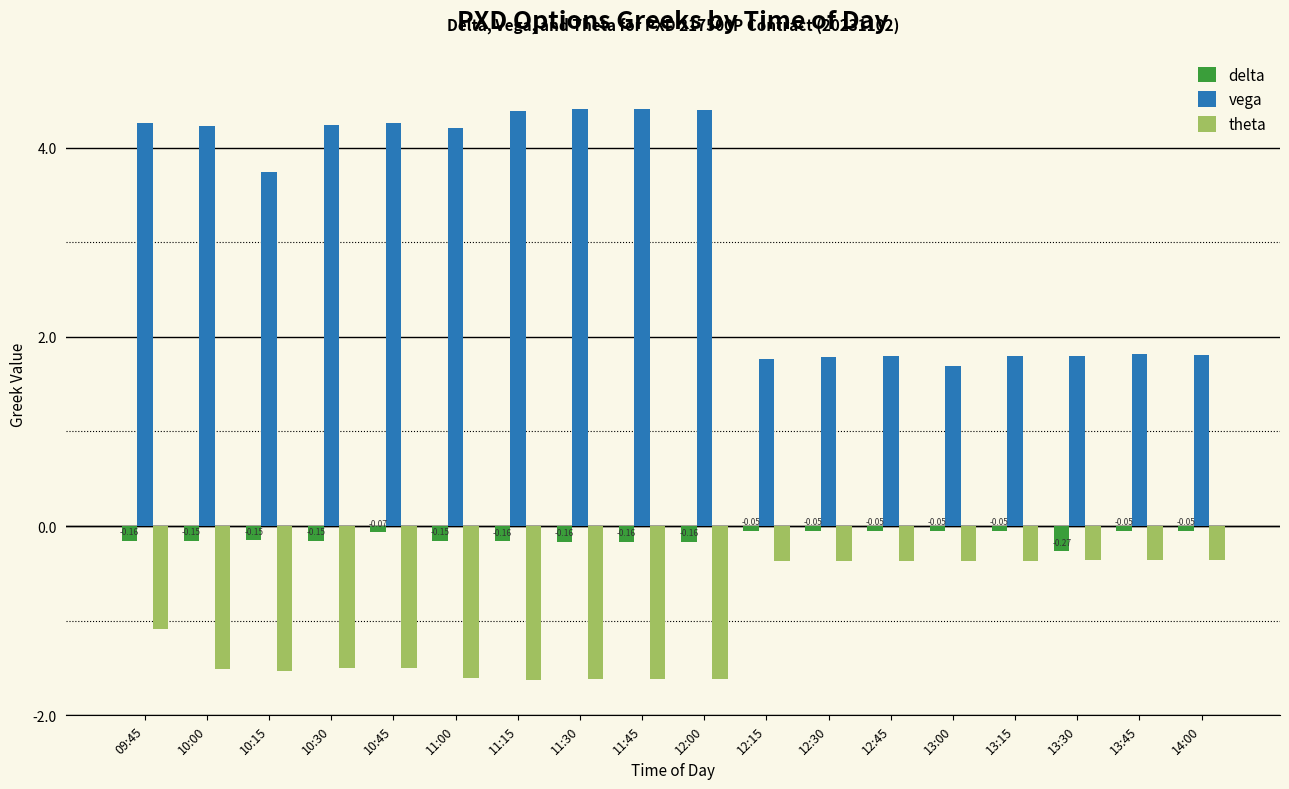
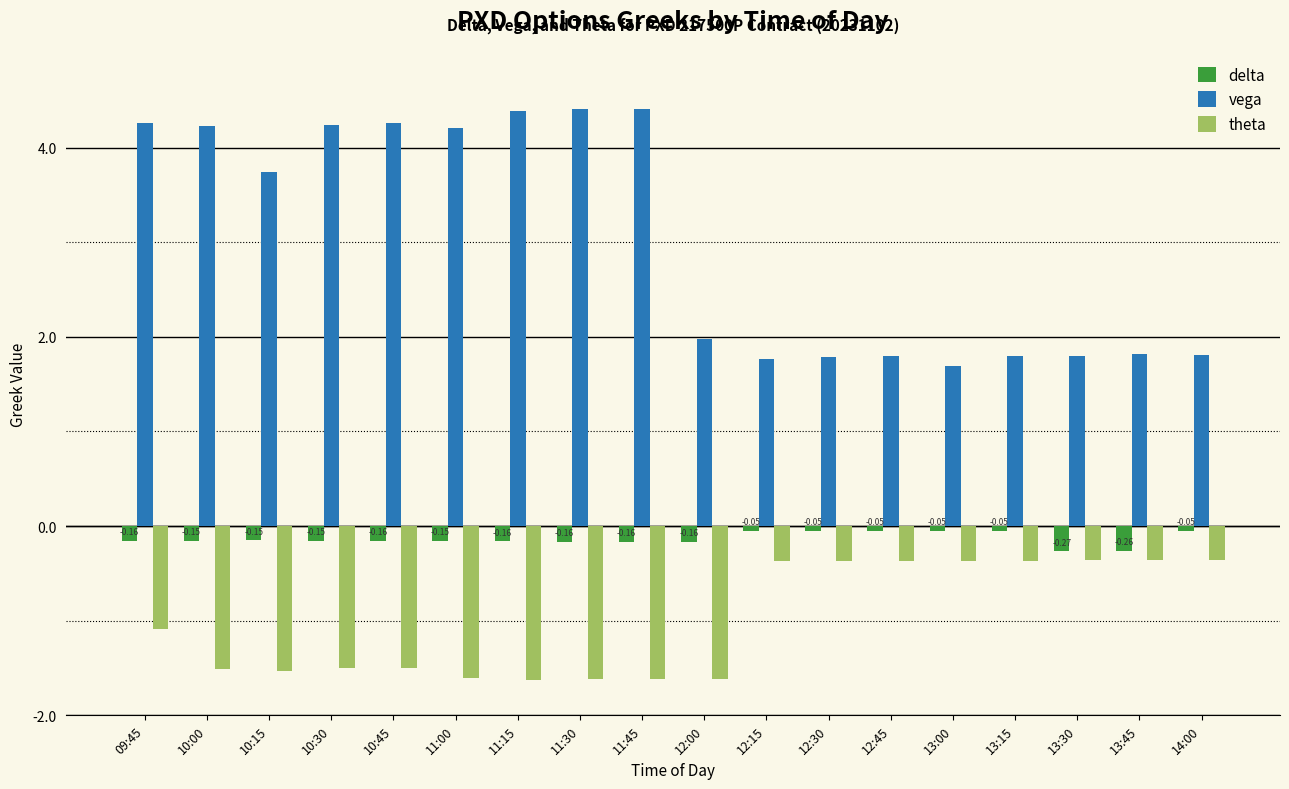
  {
    "delta": {
      "09:45": -0.16,
      "10:00": -0.15,
      "10:15": -0.15,
      "10:30": -0.15,
-     "10:45": -0.07,
+     "10:45": -0.16,
      "11:00": -0.15,
      "11:15": -0.16,
      "11:30": -0.16,
      "11:45": -0.16,
      "12:00": -0.16,
      "12:15": -0.05,
      "12:30": -0.05,
      "12:45": -0.05,
      "13:00": -0.05,
      "13:15": -0.05,
      "13:30": -0.27,
-     "13:45": -0.05,
+     "13:45": -0.26,
      "14:00": -0.05
    },
    "vega": {
      "09:45": 4.3,
      "10:00": 4.2,
      "10:15": 3.7,
      "10:30": 4.2,
      "10:45": 4.3,
      "11:00": 4.2,
      "11:15": 4.4,
      "11:30": 4.4,
      "11:45": 4.4,
-     "12:00": 4.4,
+     "12:00": 2.0,
      "12:15": 1.8,
      "12:30": 1.8,
      "12:45": 1.8,
      "13:00": 1.7,
      "13:15": 1.8,
      "13:30": 1.8,
      "13:45": 1.8,
      "14:00": 1.8
    },
    "theta": {
      "09:45": -1.1,
      "10:00": -1.5,
      "10:15": -1.5,
      "10:30": -1.5,
      "10:45": -1.5,
      "11:00": -1.6,
      "11:15": -1.6,
      "11:30": -1.6,
      "11:45": -1.6,
      "12:00": -1.6,
      "12:15": -0.4,
      "12:30": -0.4,
      "12:45": -0.4,
      "13:00": -0.4,
      "13:15": -0.4,
      "13:30": -0.4,
      "13:45": -0.4,
      "14:00": -0.4
    }
  }
